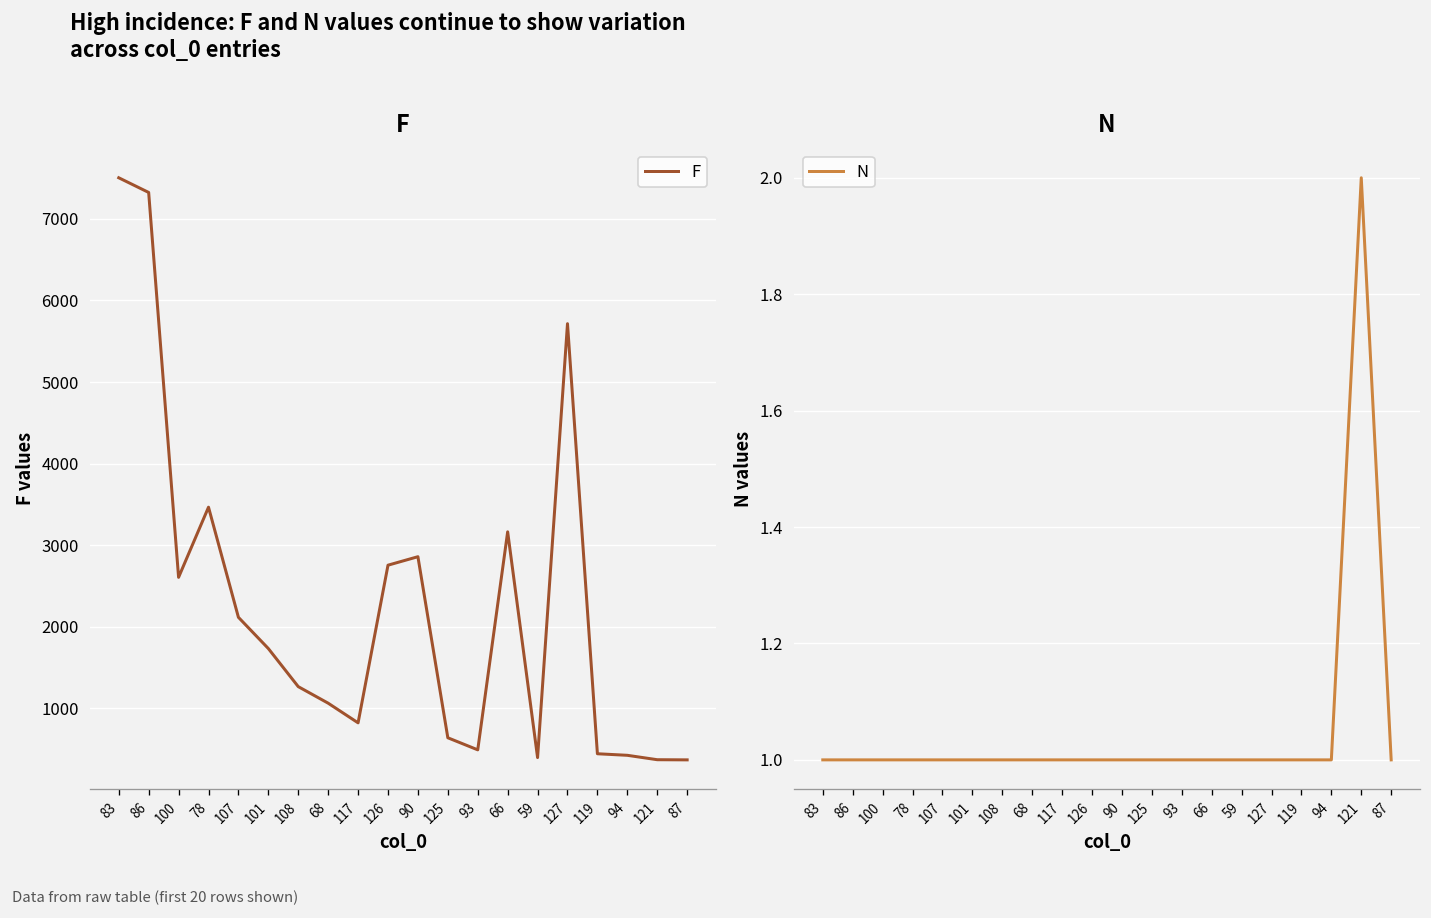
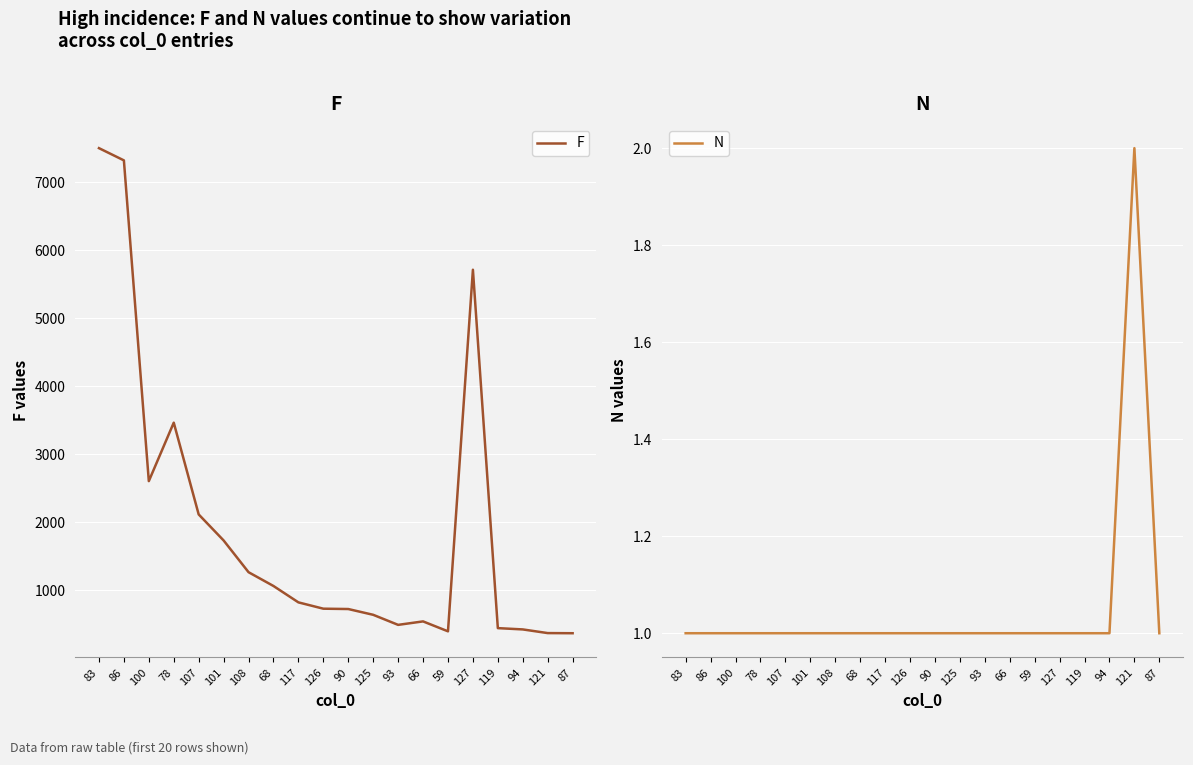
  {
    "F": {
      "83": 7500,
      "86": 7300,
      "100": 2600,
      "78": 3500,
      "107": 2100,
      "101": 1700,
      "108": 1300,
      "68": 1100,
      "117": 800,
-     "126": 2800,
-     "90": 2900,
+     "126": 700,
+     "90": 700,
      "125": 600,
      "93": 500,
-     "66": 3200,
+     "66": 500,
      "59": 400,
      "127": 5700,
      "119": 400,
      "94": 400,
      "121": 400,
      "87": 400
    },
    "N": {
      "83": 1.00,
      "86": 1.00,
      "100": 1.00,
      "78": 1.00,
      "107": 1.00,
      "101": 1.00,
      "108": 1.00,
      "68": 1.00,
      "117": 1.00,
      "126": 1.00,
      "90": 1.00,
      "125": 1.00,
      "93": 1.00,
      "66": 1.00,
      "59": 1.00,
      "127": 1.00,
      "119": 1.00,
      "94": 1.00,
      "121": 2.00,
      "87": 1.00
    }
  }
